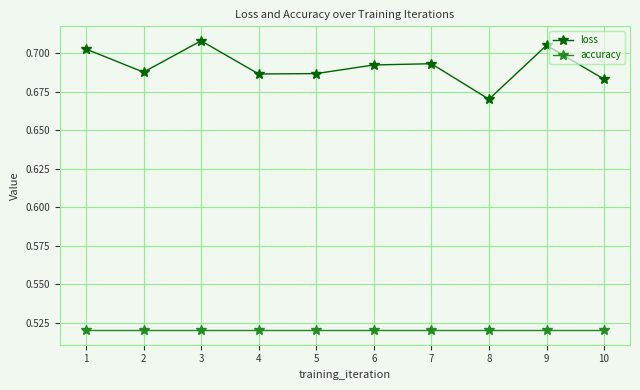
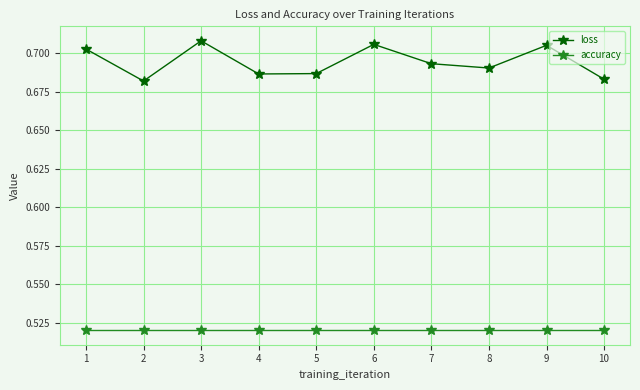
  {
    "loss": {
      "1": 0.703,
-     "2": 0.688,
+     "2": 0.682,
      "3": 0.708,
      "4": 0.686,
      "5": 0.687,
-     "6": 0.692,
+     "6": 0.706,
      "7": 0.693,
-     "8": 0.670,
+     "8": 0.690,
      "9": 0.705,
      "10": 0.683
    },
    "accuracy": {
      "1": 0.520,
      "2": 0.520,
      "3": 0.520,
      "4": 0.520,
      "5": 0.520,
      "6": 0.520,
      "7": 0.520,
      "8": 0.520,
      "9": 0.520,
      "10": 0.520
    }
  }
